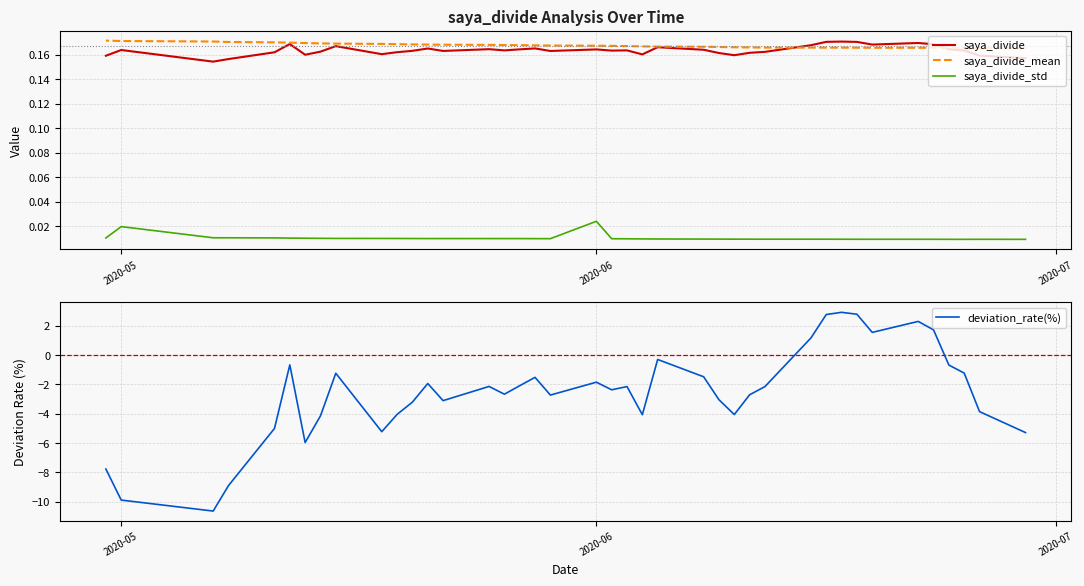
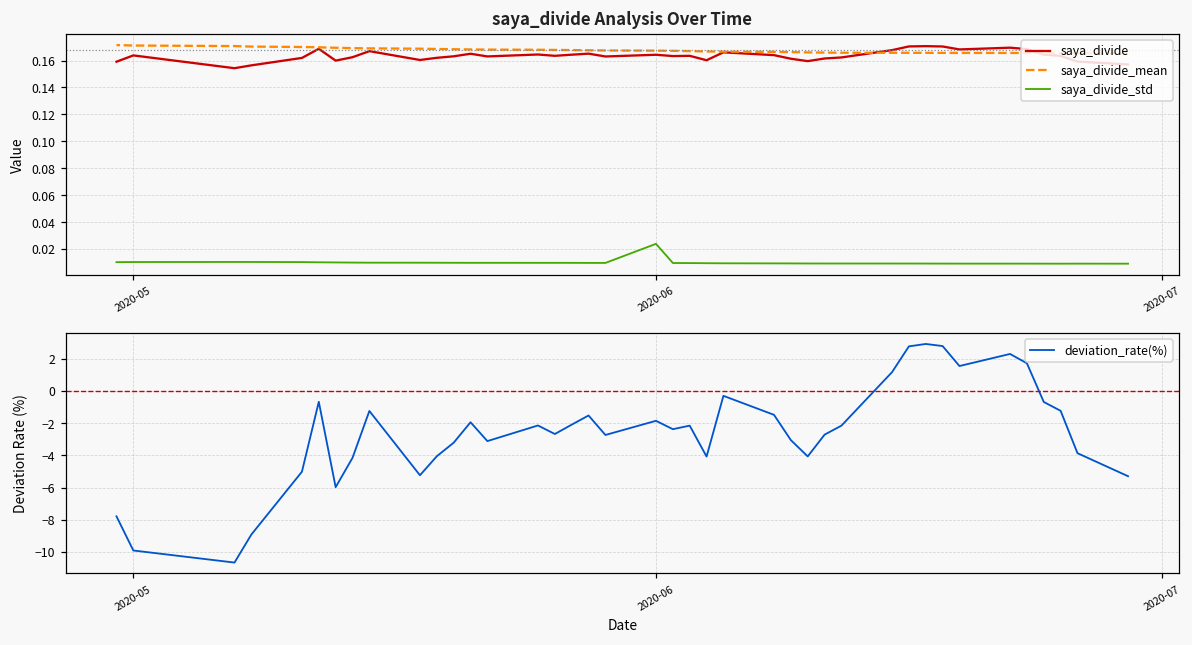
  {
    "saya_divide Analysis Over Time": {
      "saya_divide": {
        "2020-05": 0.164,
        "2020-06": 0.164
      },
      "saya_divide_mean": {
        "2020-05": 0.171,
        "2020-06": 0.167
      },
      "saya_divide_std": {
-       "2020-05": 0.020,
+       "2020-05": 0.010,
        "2020-06": 0.024
      }
    }
  }
